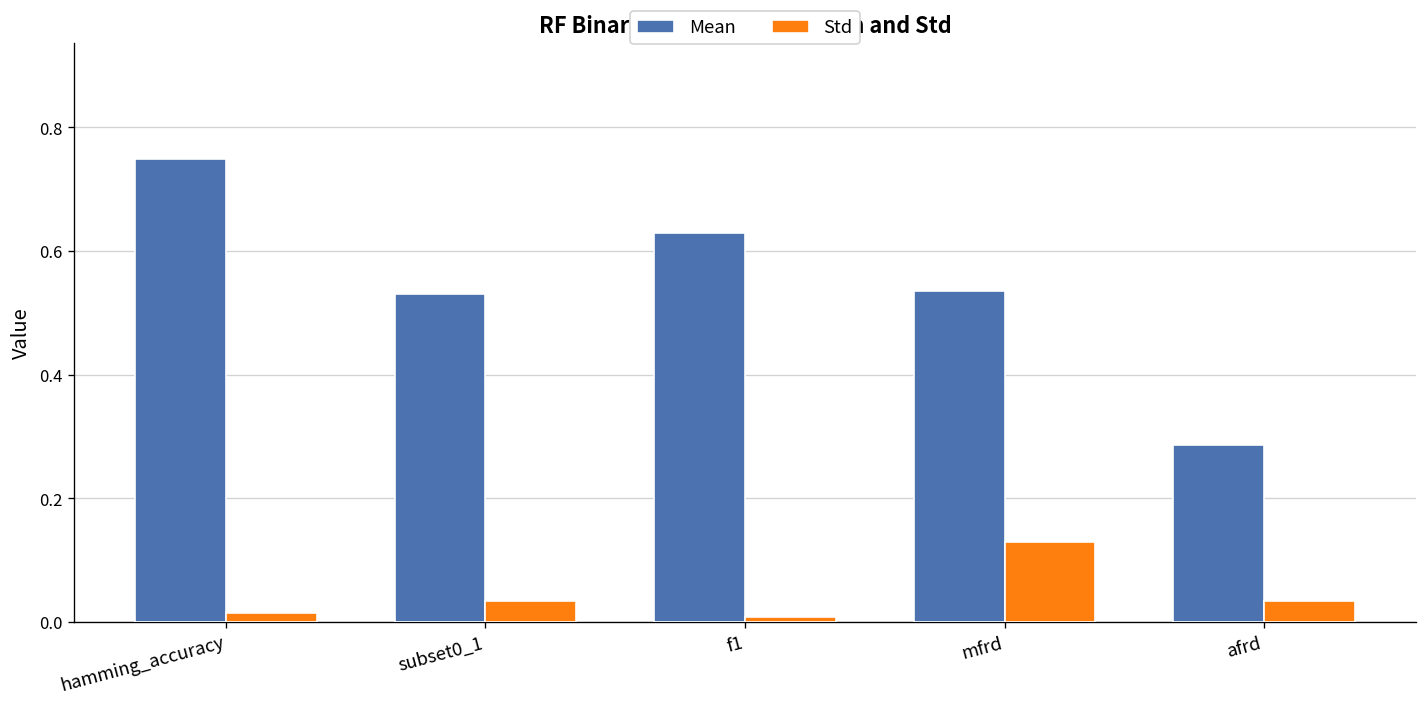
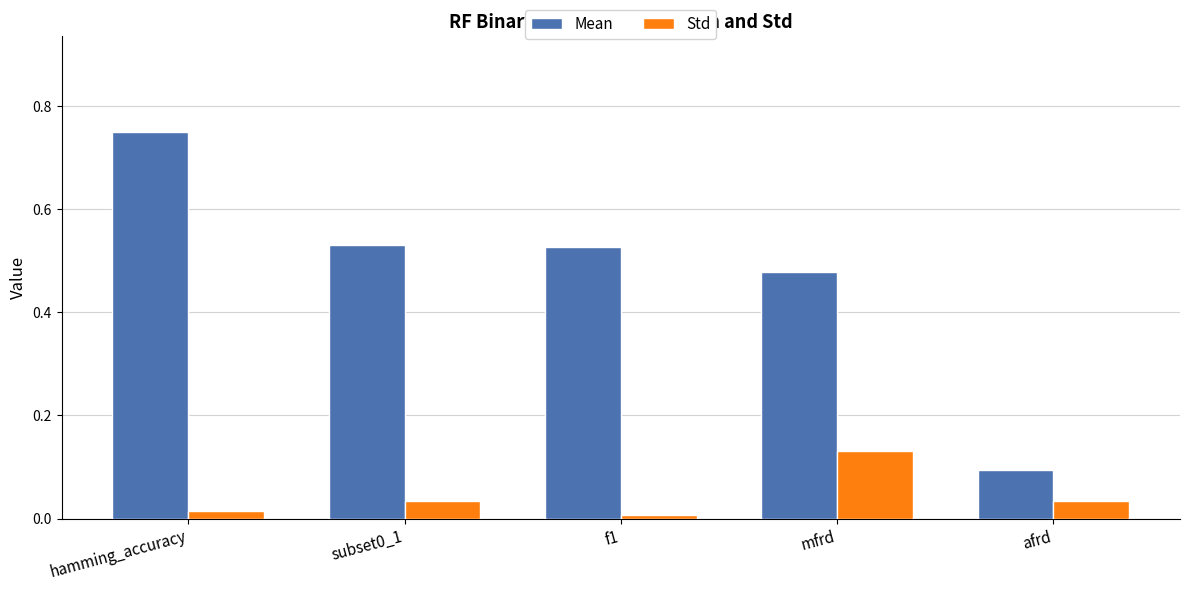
  {
    "Mean": {
      "hamming_accuracy": 0.75,
      "subset0_1": 0.53,
-     "f1": 0.63,
-     "mfrd": 0.54,
-     "afrd": 0.29
+     "f1": 0.53,
+     "mfrd": 0.48,
+     "afrd": 0.09
    },
    "Std": {
      "hamming_accuracy": 0.01,
      "subset0_1": 0.03,
      "f1": 0.01,
      "mfrd": 0.13,
      "afrd": 0.03
    }
  }
